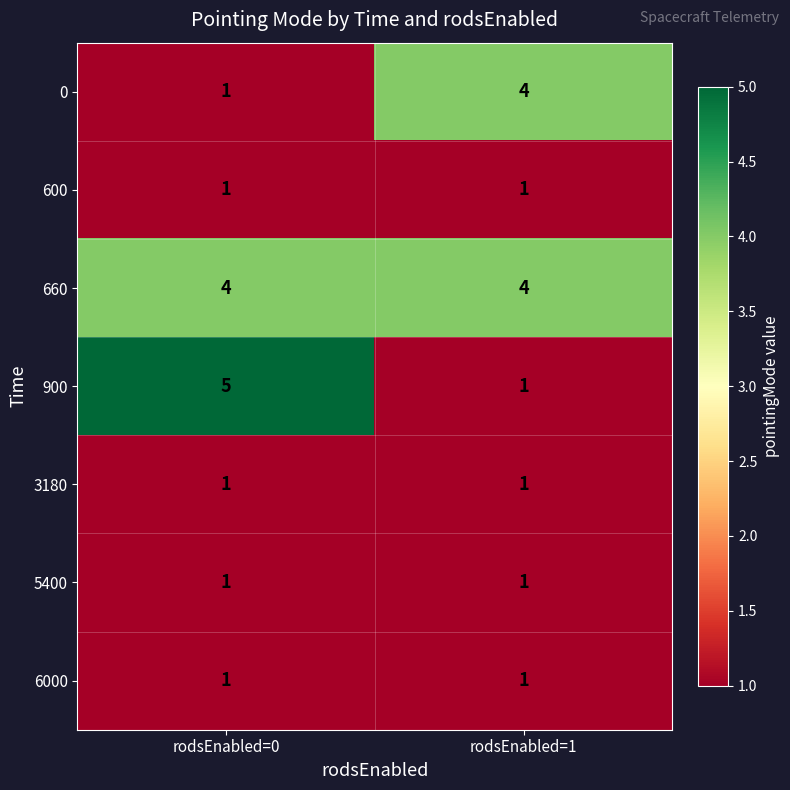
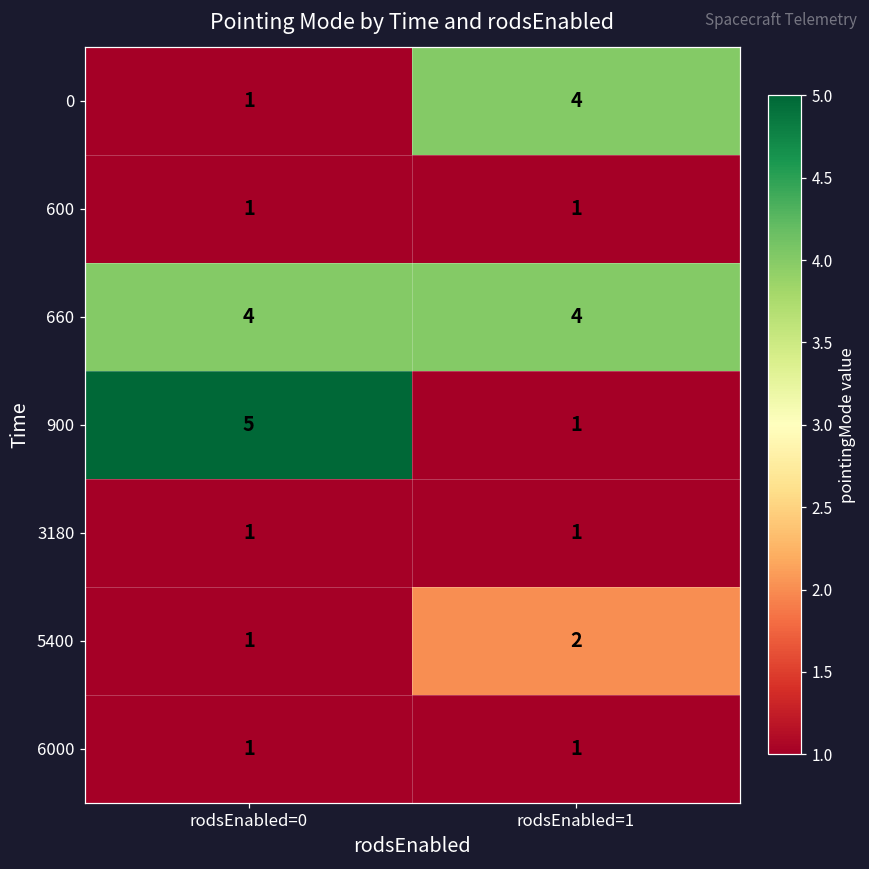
  {
    "0": {
      "rodsEnabled=0": 1,
      "rodsEnabled=1": 4
    },
    "600": {
      "rodsEnabled=0": 1,
      "rodsEnabled=1": 1
    },
    "660": {
      "rodsEnabled=0": 4,
      "rodsEnabled=1": 4
    },
    "900": {
      "rodsEnabled=0": 5,
      "rodsEnabled=1": 1
    },
    "3180": {
      "rodsEnabled=0": 1,
      "rodsEnabled=1": 1
    },
    "5400": {
      "rodsEnabled=0": 1,
-     "rodsEnabled=1": 1
+     "rodsEnabled=1": 2
    },
    "6000": {
      "rodsEnabled=0": 1,
      "rodsEnabled=1": 1
    }
  }
